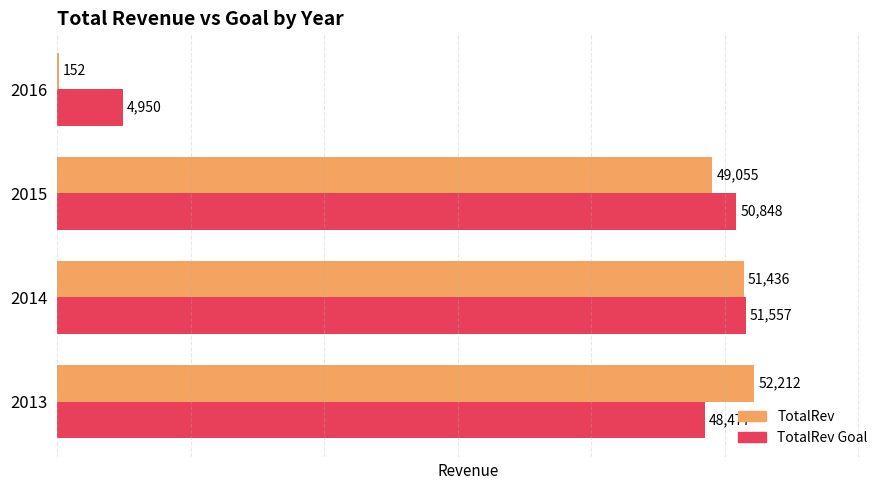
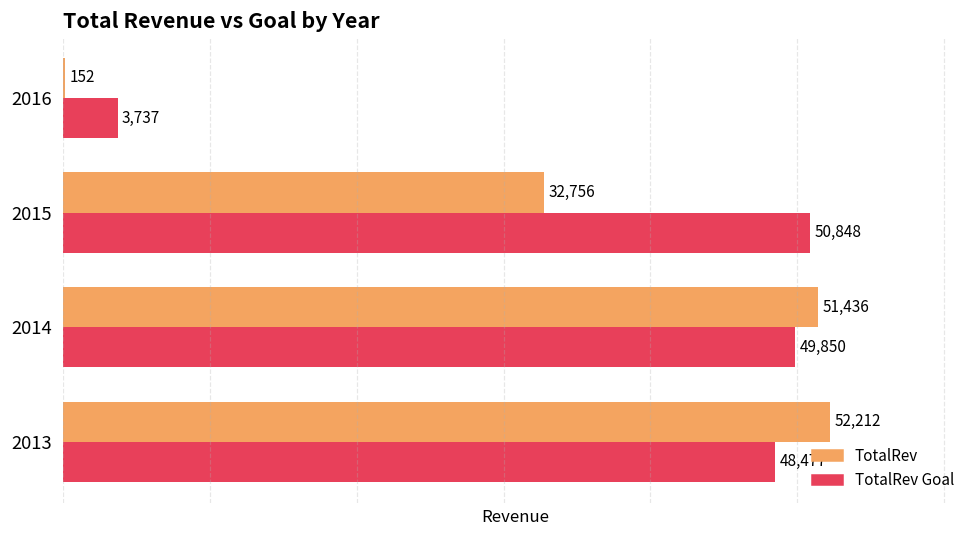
  {
    "TotalRev": {
      "2016": "152",
-     "2015": "49,055",
+     "2015": "32,756",
      "2014": "51,436",
      "2013": "52,212"
    },
    "TotalRev Goal": {
-     "2016": "4,950",
+     "2016": "3,737",
      "2015": "50,848",
-     "2014": "51,557",
+     "2014": "49,850",
      "2013": "48,477"
    }
  }
